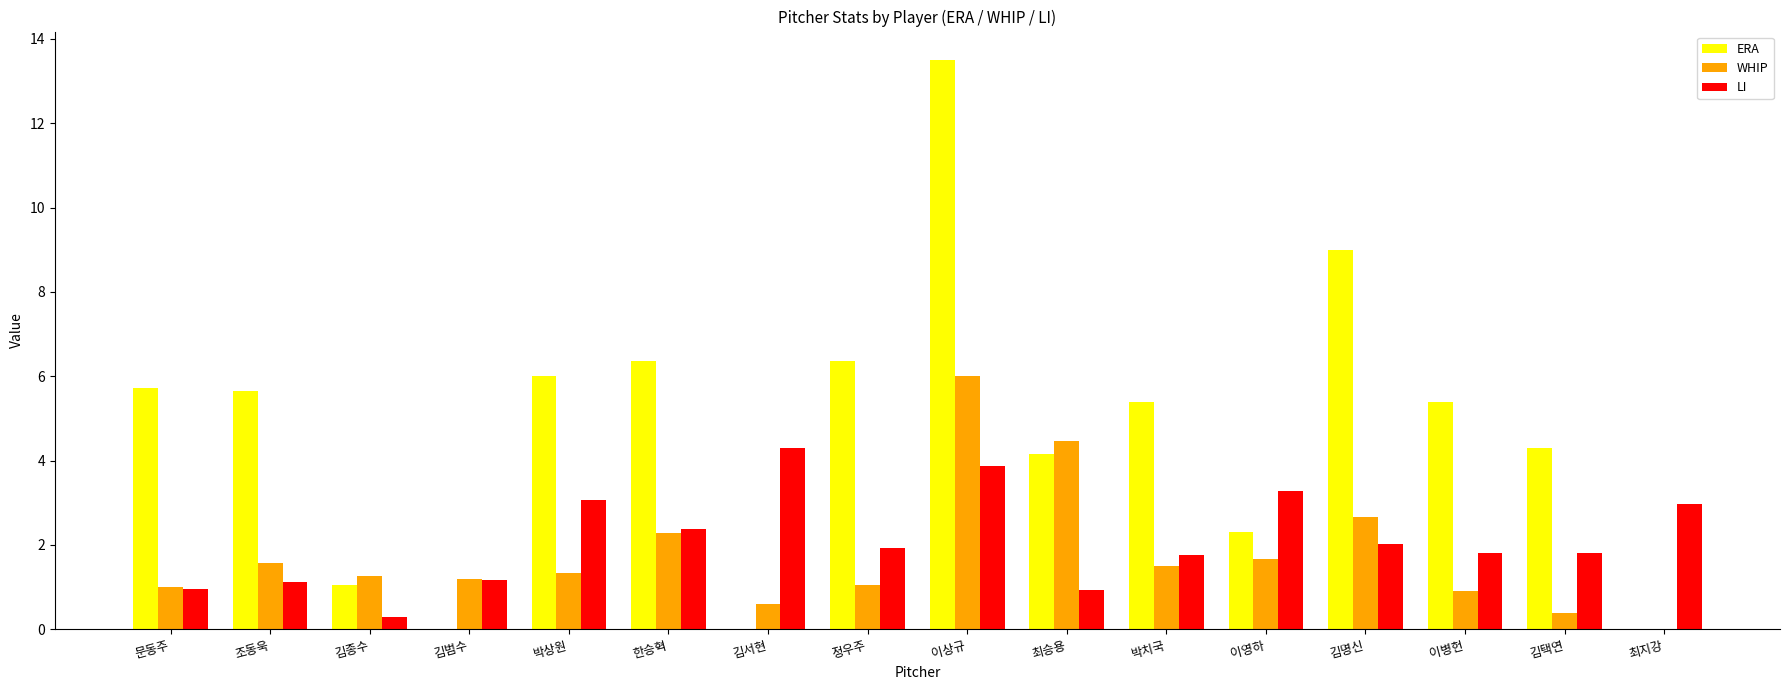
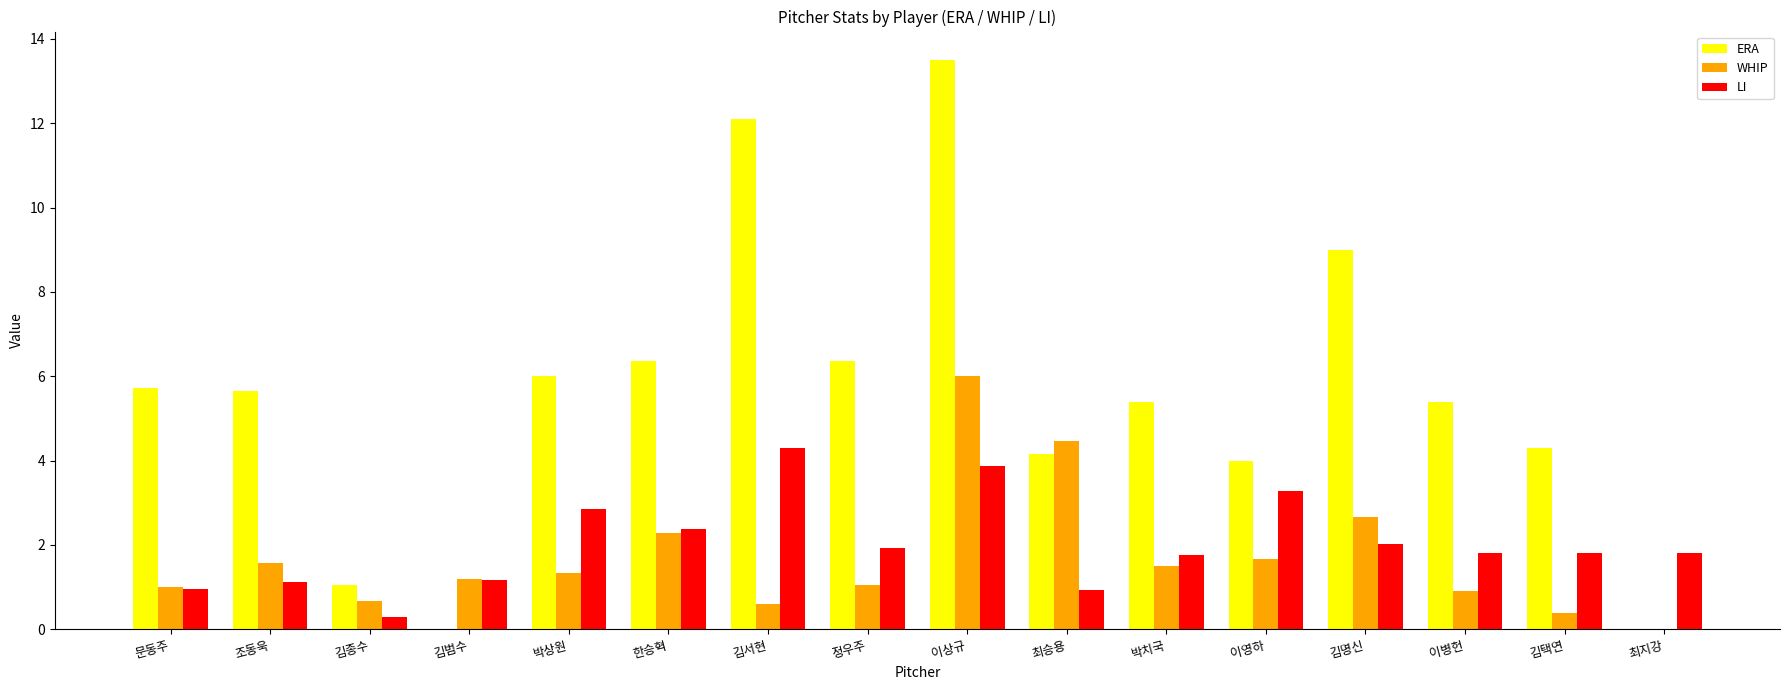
  {
    "ERA": {
      "문동주": 5.7,
      "조동욱": 5.7,
      "김종수": 1.0,
      "김범수": 0.0,
      "박상원": 6.0,
      "한승혁": 6.4,
-     "김서현": 0.0,
+     "김서현": 12.1,
      "정우주": 6.4,
      "이상규": 13.5,
      "최승용": 4.2,
      "박치국": 5.4,
-     "이영하": 2.3,
+     "이영하": 4.0,
      "김명신": 9.0,
      "이병헌": 5.4,
      "김택연": 4.3,
      "최지강": 0.0
    },
    "WHIP": {
      "문동주": 1.0,
      "조동욱": 1.6,
-     "김종수": 1.3,
+     "김종수": 0.7,
      "김범수": 1.2,
      "박상원": 1.3,
      "한승혁": 2.3,
      "김서현": 0.6,
      "정우주": 1.1,
      "이상규": 6.0,
      "최승용": 4.5,
      "박치국": 1.5,
      "이영하": 1.7,
      "김명신": 2.7,
      "이병헌": 0.9,
      "김택연": 0.4,
      "최지강": 0.0
    },
    "LI": {
      "문동주": 1.0,
      "조동욱": 1.1,
      "김종수": 0.3,
      "김범수": 1.2,
-     "박상원": 3.1,
+     "박상원": 2.9,
      "한승혁": 2.4,
      "김서현": 4.3,
      "정우주": 1.9,
      "이상규": 3.9,
      "최승용": 0.9,
      "박치국": 1.8,
      "이영하": 3.3,
      "김명신": 2.0,
      "이병헌": 1.8,
      "김택연": 1.8,
-     "최지강": 3.0
+     "최지강": 1.8
    }
  }
